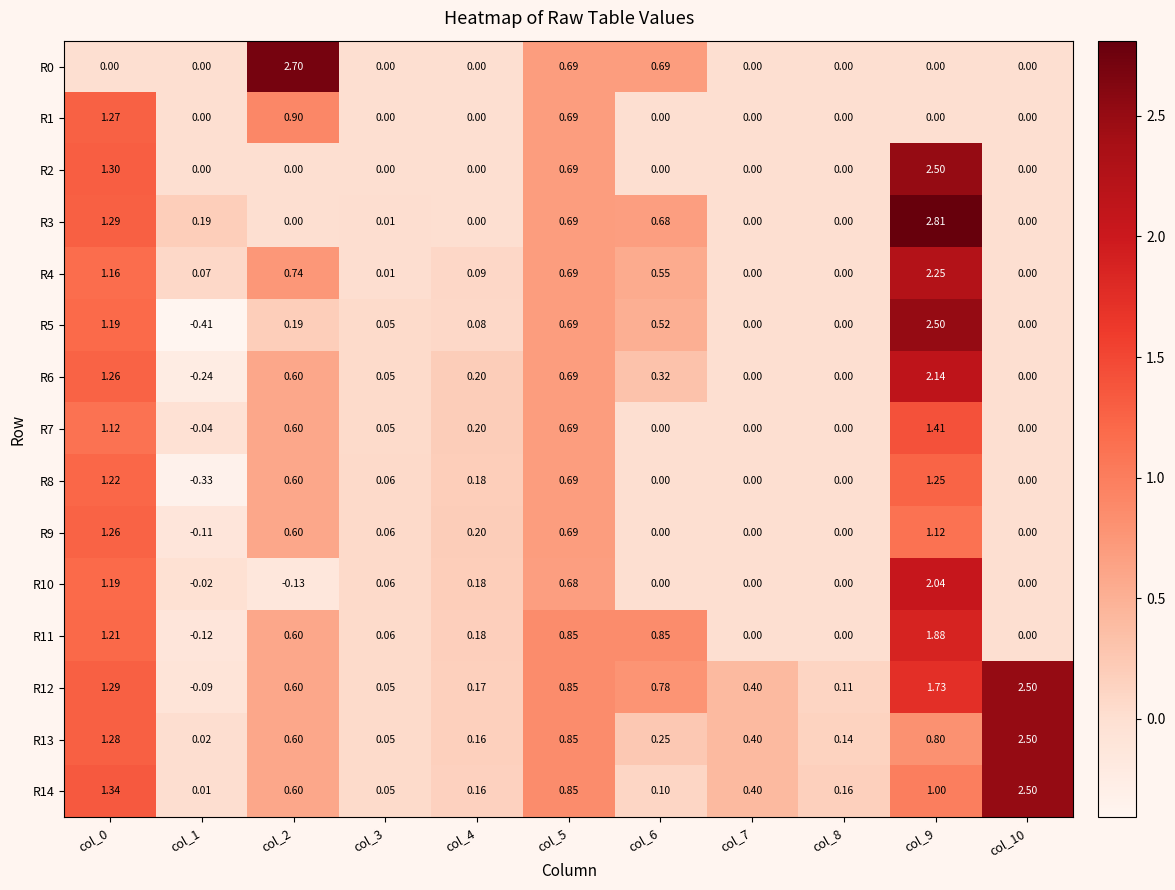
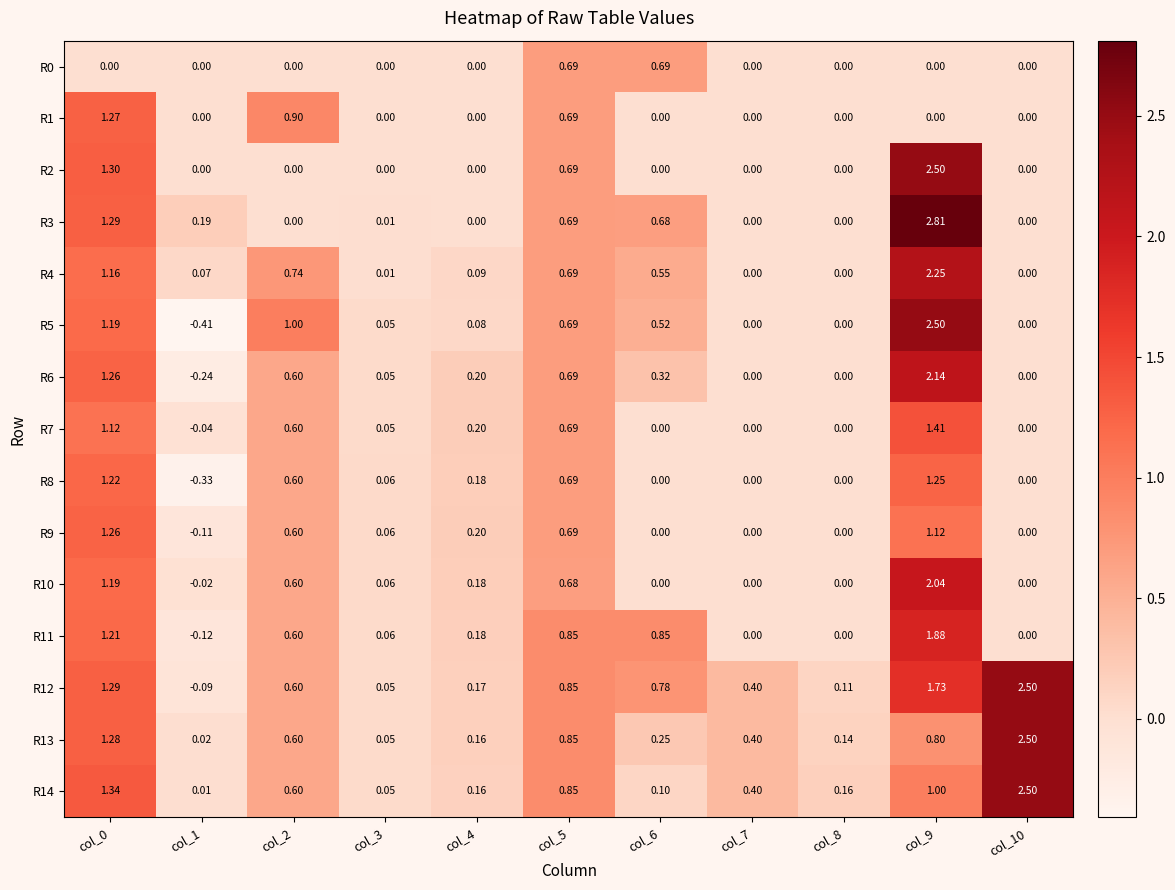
  {
    "R0": {
      "col_0": 0.00,
      "col_1": 0.00,
-     "col_2": 2.70,
+     "col_2": 0.00,
      "col_3": 0.00,
      "col_4": 0.00,
      "col_5": 0.69,
      "col_6": 0.69,
      "col_7": 0.00,
      "col_8": 0.00,
      "col_9": 0.00,
      "col_10": 0.00
    },
    "R1": {
      "col_0": 1.27,
      "col_1": 0.00,
      "col_2": 0.90,
      "col_3": 0.00,
      "col_4": 0.00,
      "col_5": 0.69,
      "col_6": 0.00,
      "col_7": 0.00,
      "col_8": 0.00,
      "col_9": 0.00,
      "col_10": 0.00
    },
    "R2": {
      "col_0": 1.30,
      "col_1": 0.00,
      "col_2": 0.00,
      "col_3": 0.00,
      "col_4": 0.00,
      "col_5": 0.69,
      "col_6": 0.00,
      "col_7": 0.00,
      "col_8": 0.00,
      "col_9": 2.50,
      "col_10": 0.00
    },
    "R3": {
      "col_0": 1.29,
      "col_1": 0.19,
      "col_2": 0.00,
      "col_3": 0.01,
      "col_4": 0.00,
      "col_5": 0.69,
      "col_6": 0.68,
      "col_7": 0.00,
      "col_8": 0.00,
      "col_9": 2.81,
      "col_10": 0.00
    },
    "R4": {
      "col_0": 1.16,
      "col_1": 0.07,
      "col_2": 0.74,
      "col_3": 0.01,
      "col_4": 0.09,
      "col_5": 0.69,
      "col_6": 0.55,
      "col_7": 0.00,
      "col_8": 0.00,
      "col_9": 2.25,
      "col_10": 0.00
    },
    "R5": {
      "col_0": 1.19,
      "col_1": -0.41,
-     "col_2": 0.19,
+     "col_2": 1.00,
      "col_3": 0.05,
      "col_4": 0.08,
      "col_5": 0.69,
      "col_6": 0.52,
      "col_7": 0.00,
      "col_8": 0.00,
      "col_9": 2.50,
      "col_10": 0.00
    },
    "R6": {
      "col_0": 1.26,
      "col_1": -0.24,
      "col_2": 0.60,
      "col_3": 0.05,
      "col_4": 0.20,
      "col_5": 0.69,
      "col_6": 0.32,
      "col_7": 0.00,
      "col_8": 0.00,
      "col_9": 2.14,
      "col_10": 0.00
    },
    "R7": {
      "col_0": 1.12,
      "col_1": -0.04,
      "col_2": 0.60,
      "col_3": 0.05,
      "col_4": 0.20,
      "col_5": 0.69,
      "col_6": 0.00,
      "col_7": 0.00,
      "col_8": 0.00,
      "col_9": 1.41,
      "col_10": 0.00
    },
    "R8": {
      "col_0": 1.22,
      "col_1": -0.33,
      "col_2": 0.60,
      "col_3": 0.06,
      "col_4": 0.18,
      "col_5": 0.69,
      "col_6": 0.00,
      "col_7": 0.00,
      "col_8": 0.00,
      "col_9": 1.25,
      "col_10": 0.00
    },
    "R9": {
      "col_0": 1.26,
      "col_1": -0.11,
      "col_2": 0.60,
      "col_3": 0.06,
      "col_4": 0.20,
      "col_5": 0.69,
      "col_6": 0.00,
      "col_7": 0.00,
      "col_8": 0.00,
      "col_9": 1.12,
      "col_10": 0.00
    },
    "R10": {
      "col_0": 1.19,
      "col_1": -0.02,
-     "col_2": -0.13,
+     "col_2": 0.60,
      "col_3": 0.06,
      "col_4": 0.18,
      "col_5": 0.68,
      "col_6": 0.00,
      "col_7": 0.00,
      "col_8": 0.00,
      "col_9": 2.04,
      "col_10": 0.00
    },
    "R11": {
      "col_0": 1.21,
      "col_1": -0.12,
      "col_2": 0.60,
      "col_3": 0.06,
      "col_4": 0.18,
      "col_5": 0.85,
      "col_6": 0.85,
      "col_7": 0.00,
      "col_8": 0.00,
      "col_9": 1.88,
      "col_10": 0.00
    },
    "R12": {
      "col_0": 1.29,
      "col_1": -0.09,
      "col_2": 0.60,
      "col_3": 0.05,
      "col_4": 0.17,
      "col_5": 0.85,
      "col_6": 0.78,
      "col_7": 0.40,
      "col_8": 0.11,
      "col_9": 1.73,
      "col_10": 2.50
    },
    "R13": {
      "col_0": 1.28,
      "col_1": 0.02,
      "col_2": 0.60,
      "col_3": 0.05,
      "col_4": 0.16,
      "col_5": 0.85,
      "col_6": 0.25,
      "col_7": 0.40,
      "col_8": 0.14,
      "col_9": 0.80,
      "col_10": 2.50
    },
    "R14": {
      "col_0": 1.34,
      "col_1": 0.01,
      "col_2": 0.60,
      "col_3": 0.05,
      "col_4": 0.16,
      "col_5": 0.85,
      "col_6": 0.10,
      "col_7": 0.40,
      "col_8": 0.16,
      "col_9": 1.00,
      "col_10": 2.50
    }
  }
